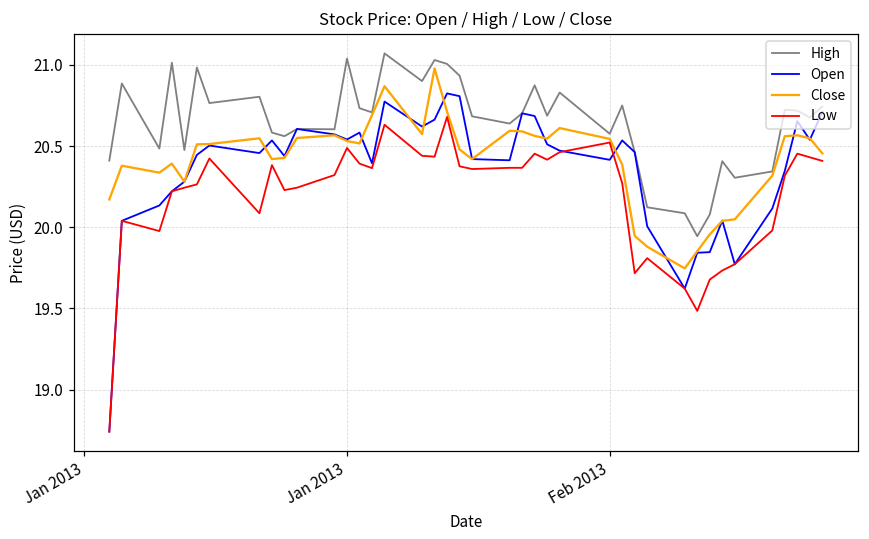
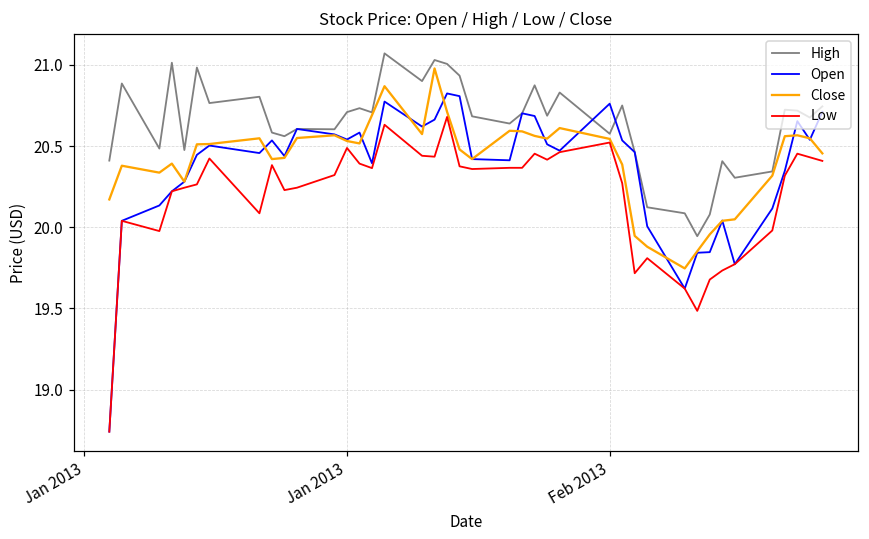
  {
    "High": {
-     "Jan 2013": 21.04,
+     "Jan 2013": 20.71,
      "Feb 2013": 20.58
    },
    "Open": {
-     "Feb 2013": 20.42
+     "Feb 2013": 20.76
    },
    "Close": {
      "Feb 2013": 20.54
    },
    "Low": {
      "Jan 2013": 20.49,
      "Feb 2013": 20.52
    }
  }
